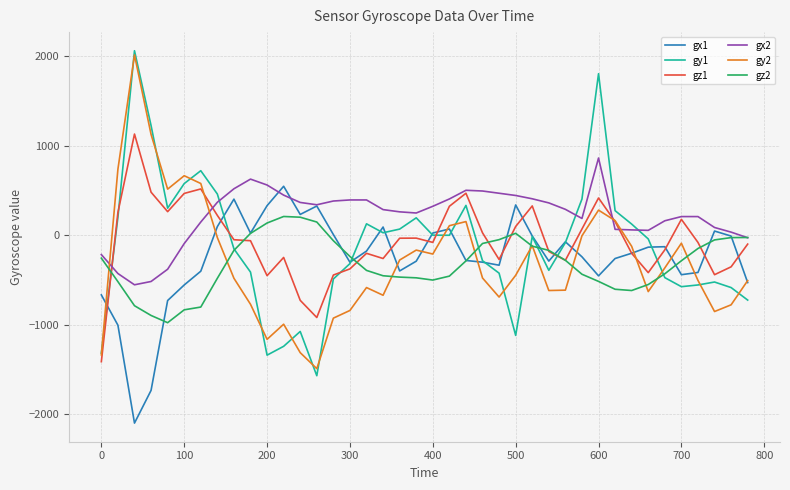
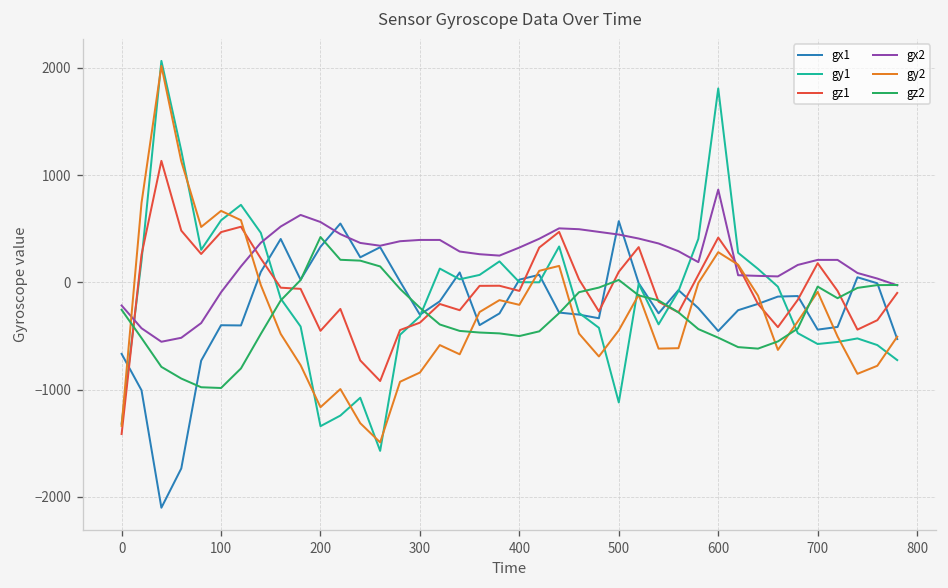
  {
    "gx1": {
      "0": -700,
-     "100": -600,
+     "100": -400,
      "200": 300,
-     "500": 300,
+     "500": 600,
      "600": -500,
      "700": -400
    },
    "gy1": {
      "100": 600,
      "200": -1300,
      "500": -1100,
      "600": 1800,
      "700": -600
    },
    "gx2": {
      "0": -200,
      "100": -100,
      "200": 600,
      "300": 400,
      "400": 300,
      "500": 400,
      "600": 900,
      "700": 200
    },
    "gz2": {
      "0": -300,
-     "100": -800,
-     "200": 100,
+     "100": -1000,
+     "200": 400,
      "300": -200,
      "400": -500,
      "500": 0,
      "600": -500,
-     "700": -300
+     "700": 0
    }
  }
